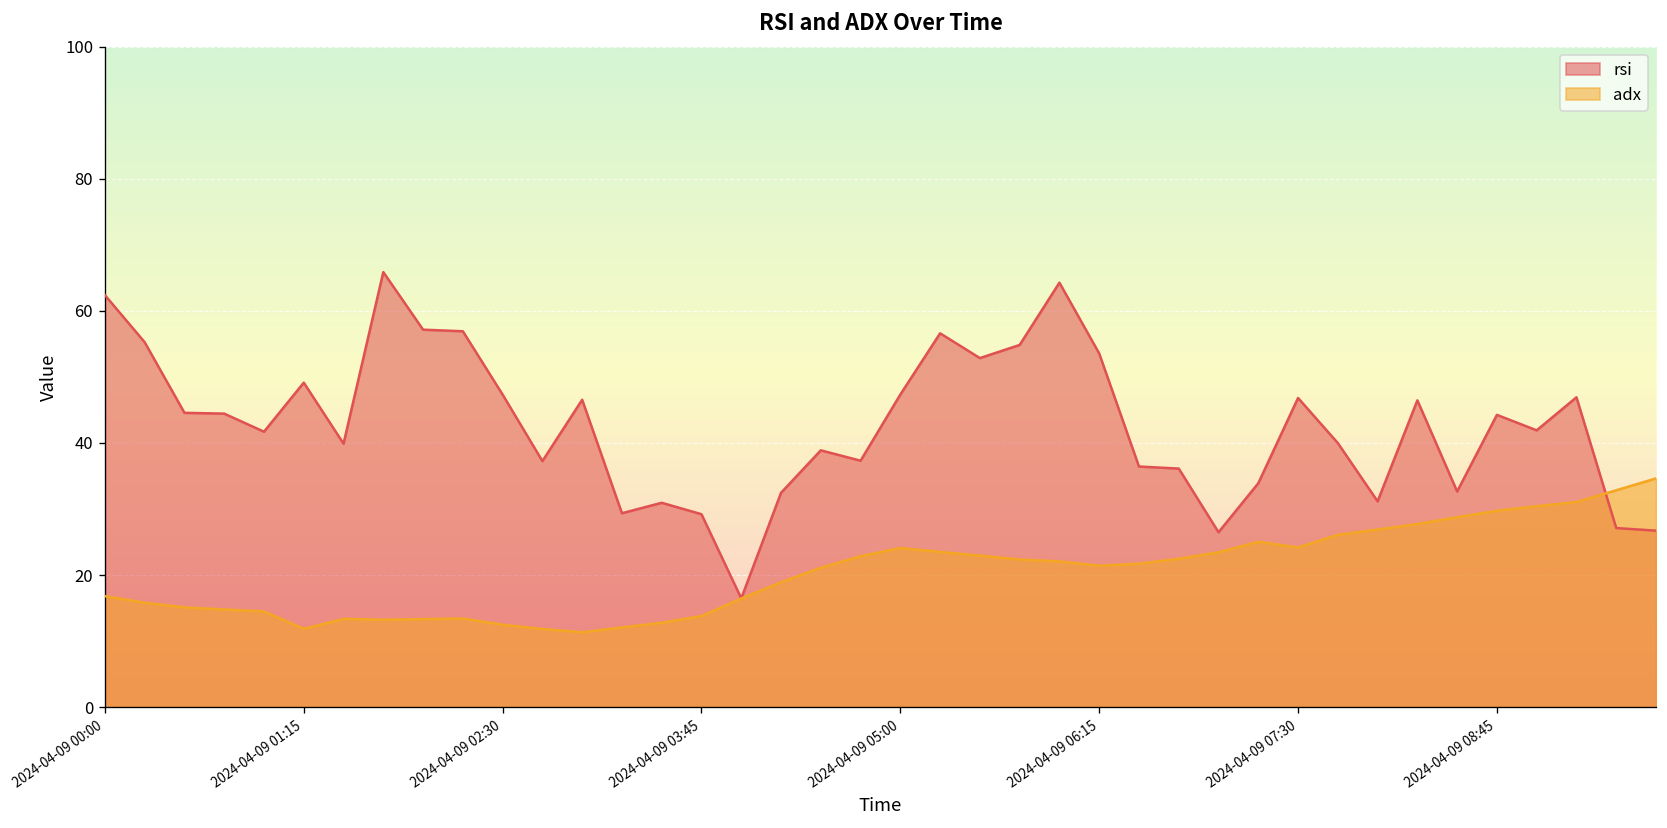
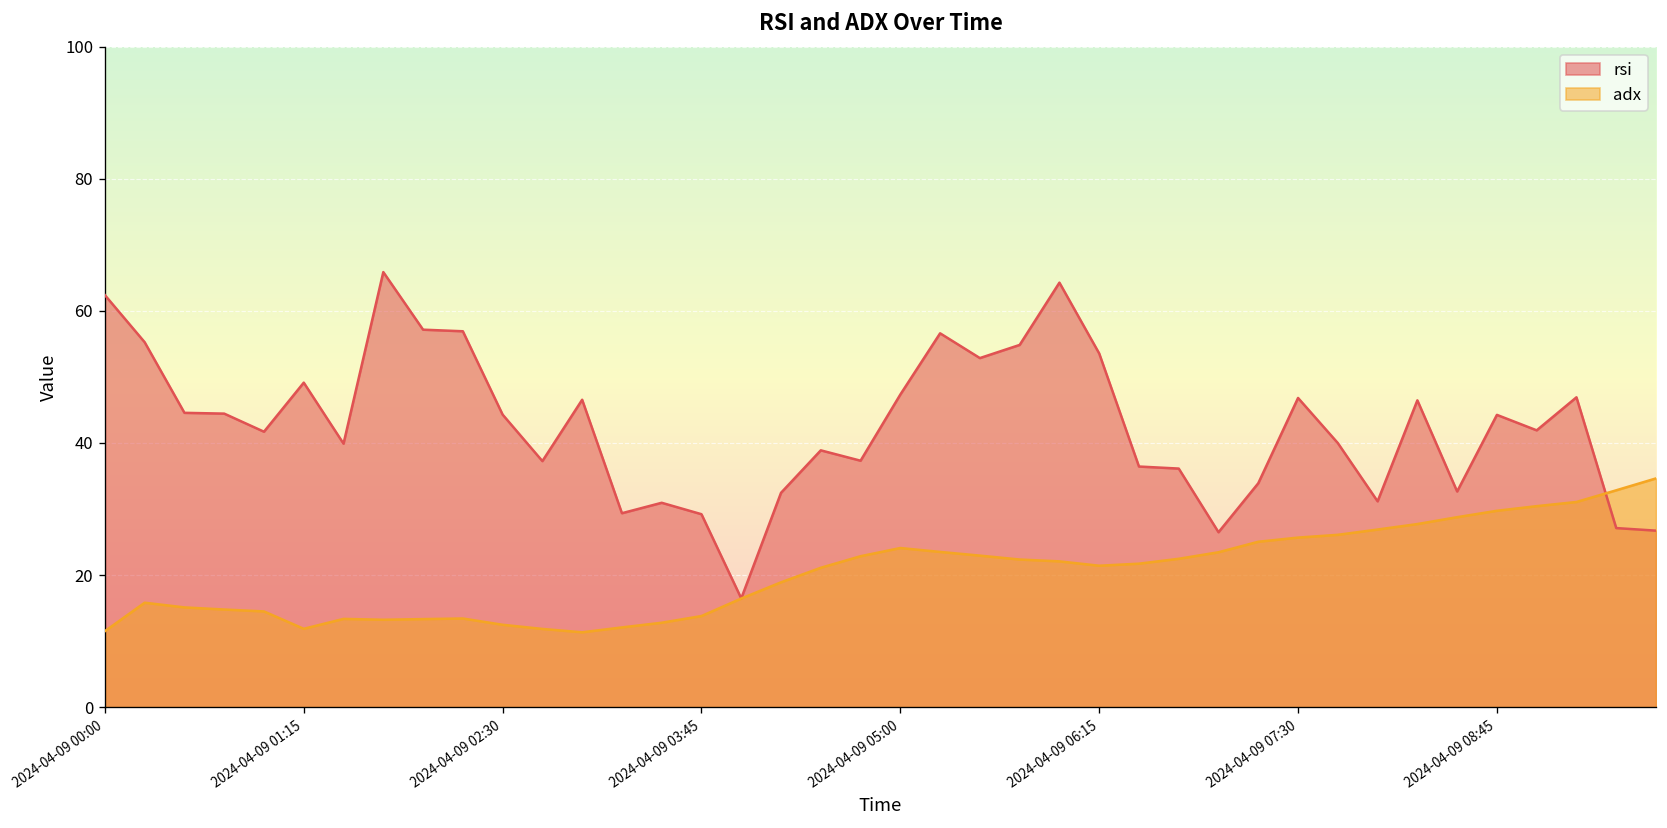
  {
    "rsi": {
      "2024-04-09 00:00": 62,
      "2024-04-09 01:15": 49,
-     "2024-04-09 02:30": 47,
+     "2024-04-09 02:30": 44,
      "2024-04-09 03:45": 29,
      "2024-04-09 05:00": 47,
      "2024-04-09 06:15": 54,
      "2024-04-09 07:30": 47,
      "2024-04-09 08:45": 44
    },
    "adx": {
-     "2024-04-09 00:00": 17,
+     "2024-04-09 00:00": 12,
      "2024-04-09 01:15": 12,
      "2024-04-09 02:30": 12,
      "2024-04-09 03:45": 14,
      "2024-04-09 05:00": 24,
      "2024-04-09 06:15": 21,
-     "2024-04-09 07:30": 24,
+     "2024-04-09 07:30": 26,
      "2024-04-09 08:45": 30
    }
  }
